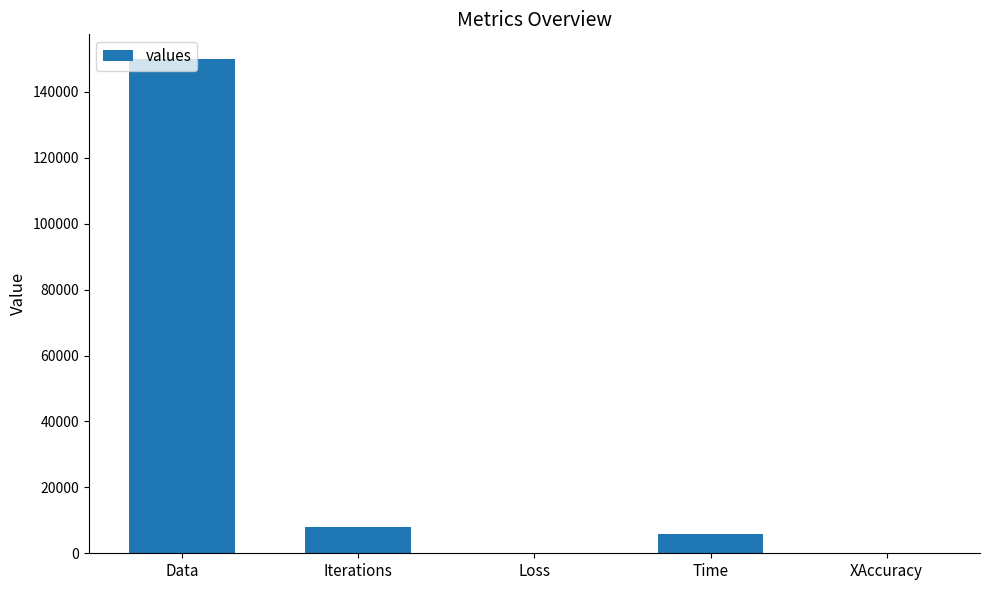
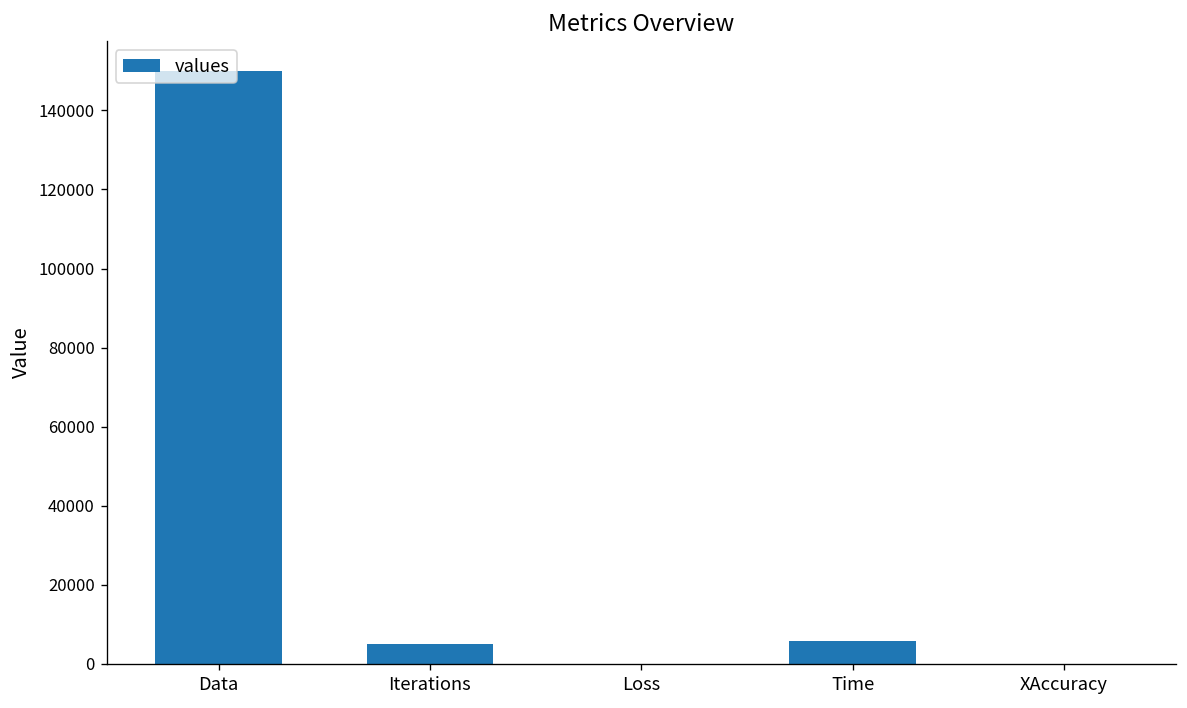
  {
-   "Iterations": 8000,
+   "Iterations": 5000,
    "Time": 6000
  }
